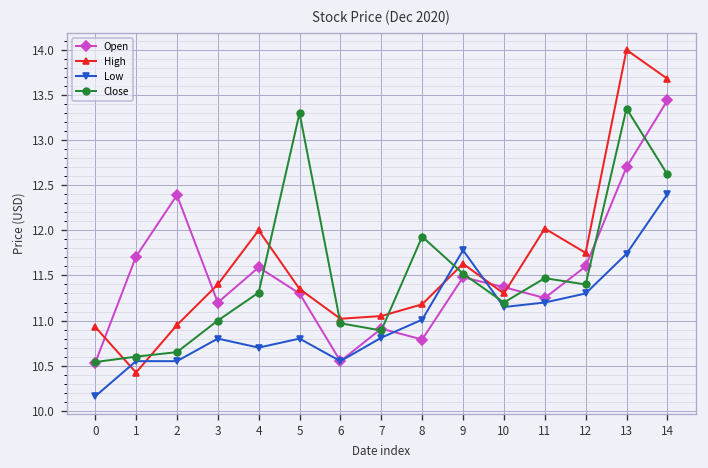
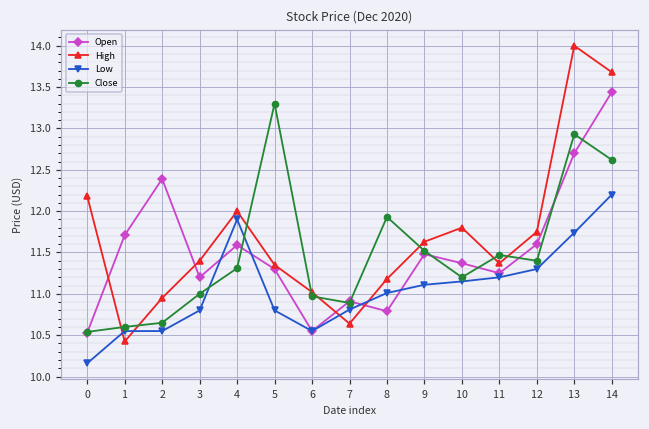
  {
    "Open": {
      "1": 11.7,
      "2": 12.4,
      "3": 11.2,
      "4": 11.6,
      "5": 11.3,
      "8": 10.8,
      "9": 11.5,
      "10": 11.4,
      "11": 11.3,
      "12": 11.6,
      "13": 12.7,
      "14": 13.4
    },
    "High": {
-     "0": 10.9,
+     "0": 12.2,
      "1": 10.4,
      "2": 11.0,
      "3": 11.4,
      "4": 12.0,
      "5": 11.4,
      "6": 11.0,
-     "7": 11.1,
+     "7": 10.6,
      "8": 11.2,
      "9": 11.6,
-     "10": 11.3,
-     "11": 12.0,
+     "10": 11.8,
+     "11": 11.4,
      "12": 11.8,
      "13": 14.0,
      "14": 13.7
    },
    "Low": {
      "0": 10.2,
      "1": 10.6,
      "2": 10.6,
      "3": 10.8,
-     "4": 10.7,
+     "4": 11.9,
      "5": 10.8,
      "7": 10.8,
      "8": 11.0,
-     "9": 11.8,
+     "9": 11.1,
      "10": 11.2,
      "11": 11.2,
      "12": 11.3,
      "13": 11.7,
-     "14": 12.4
+     "14": 12.2
    },
    "Close": {
      "1": 10.6,
      "2": 10.7,
      "3": 11.0,
      "4": 11.3,
      "5": 13.3,
      "6": 11.0,
      "8": 11.9,
      "9": 11.5,
      "10": 11.2,
      "11": 11.5,
      "12": 11.4,
-     "13": 13.4,
+     "13": 12.9,
      "14": 12.6
    }
  }
